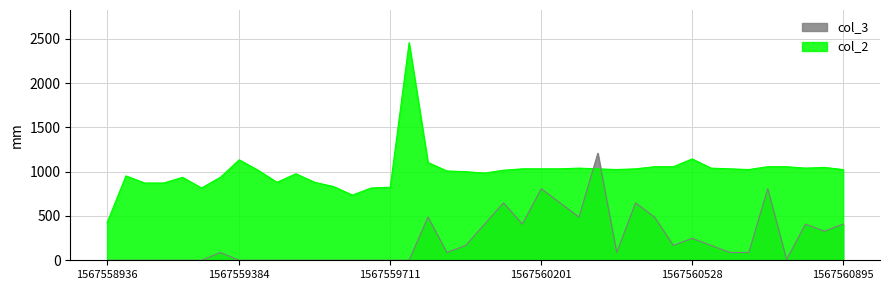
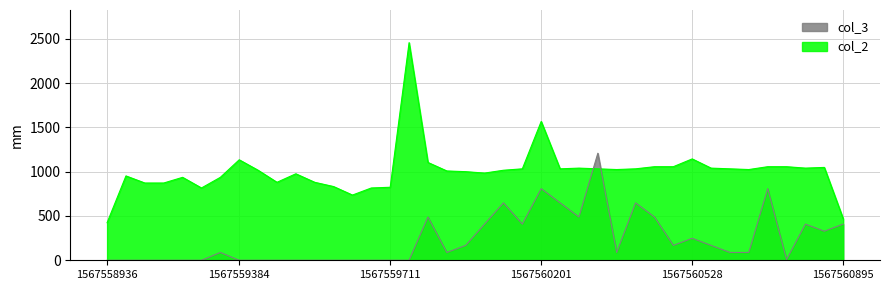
  {
    "col_3": {
      "1567558936": 0,
      "1567559384": 0,
      "1567559711": 0,
      "1567560201": 800,
      "1567560528": 200,
      "1567560895": 400
    },
    "col_2": {
      "1567558936": 400,
      "1567559384": 1100,
      "1567559711": 800,
-     "1567560201": 1000,
+     "1567560201": 1600,
      "1567560528": 1100,
-     "1567560895": 1000
+     "1567560895": 500
    }
  }
